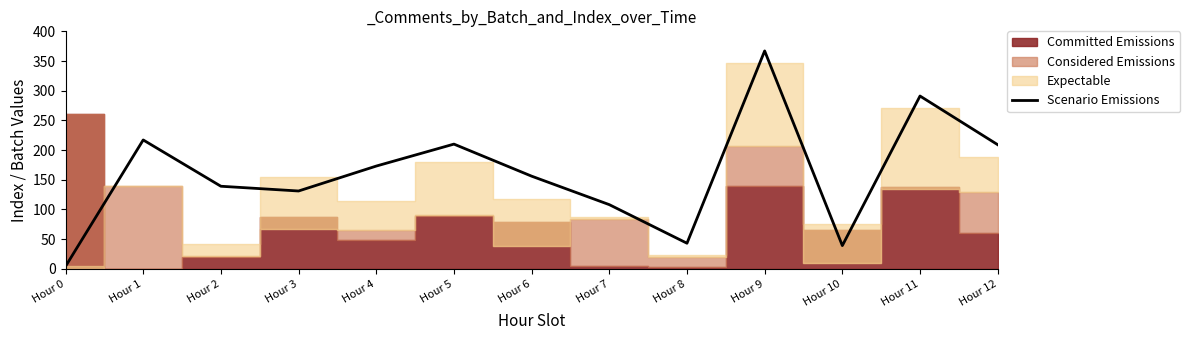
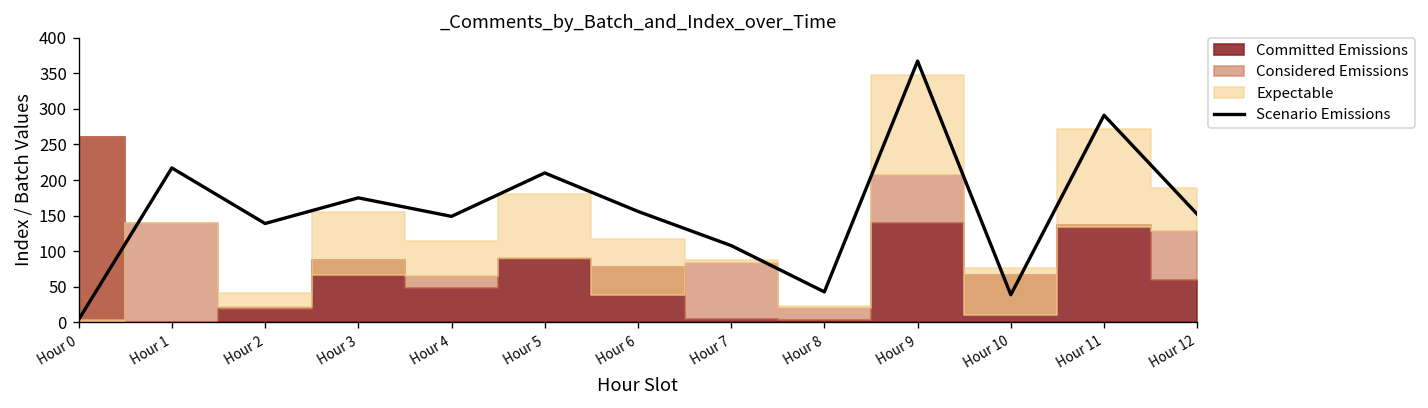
  {
    "Scenario Emissions": {
      "Hour 1": 220,
      "Hour 2": 140,
-     "Hour 3": 130,
-     "Hour 4": 170,
+     "Hour 3": 180,
+     "Hour 4": 150,
      "Hour 5": 210,
      "Hour 6": 160,
      "Hour 7": 110,
      "Hour 8": 40,
      "Hour 9": 370,
      "Hour 10": 40,
      "Hour 11": 290,
-     "Hour 12": 210
+     "Hour 12": 150
    }
  }
